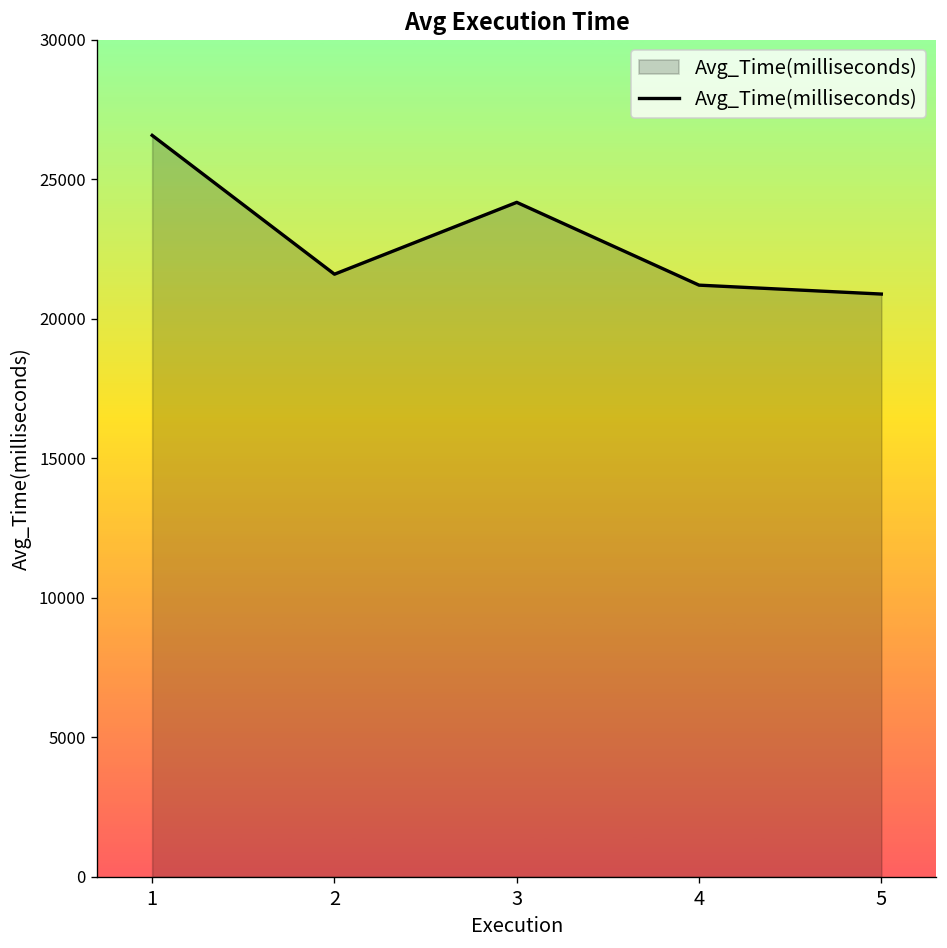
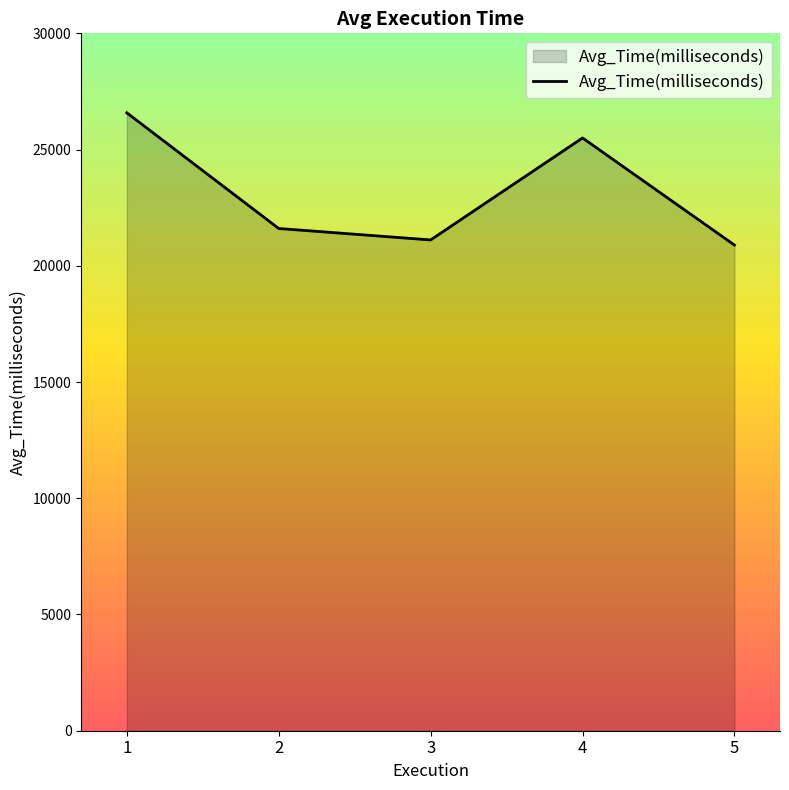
  {
    "1": 26600,
    "2": 21600,
-   "3": 24200,
-   "4": 21200,
+   "3": 21100,
+   "4": 25500,
    "5": 20900
  }
